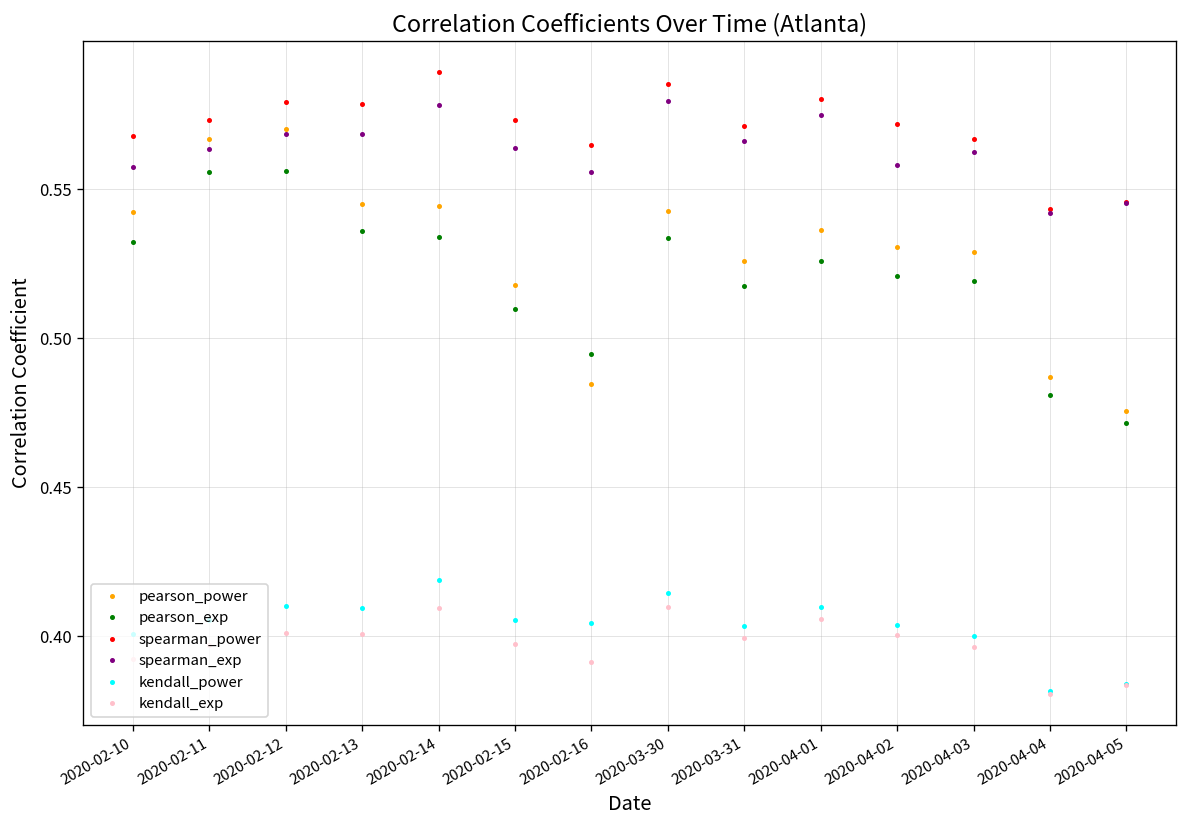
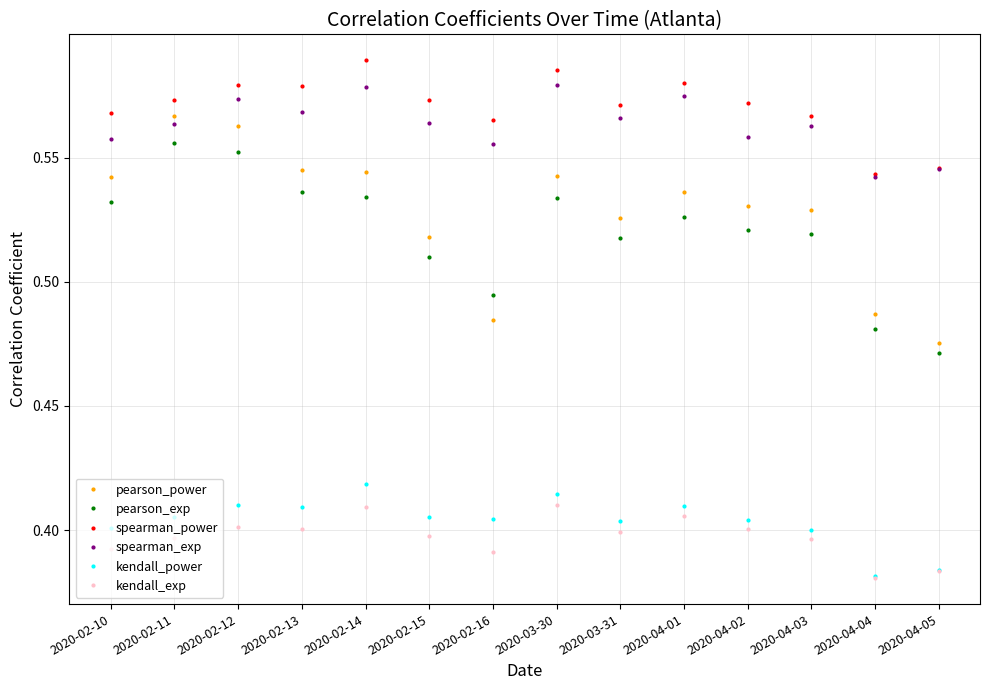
  {
    "pearson_power": {
      "2020-02-10": 0.542,
      "2020-02-11": 0.567,
-     "2020-02-12": 0.570,
+     "2020-02-12": 0.563,
      "2020-02-13": 0.545,
      "2020-02-14": 0.544,
      "2020-02-15": 0.518,
      "2020-02-16": 0.484,
      "2020-03-30": 0.543,
      "2020-03-31": 0.526,
      "2020-04-01": 0.536,
      "2020-04-02": 0.531,
      "2020-04-03": 0.529,
      "2020-04-04": 0.487,
      "2020-04-05": 0.475
    },
    "pearson_exp": {
      "2020-02-10": 0.532,
      "2020-02-11": 0.556,
-     "2020-02-12": 0.556,
+     "2020-02-12": 0.552,
      "2020-02-13": 0.536,
      "2020-02-14": 0.534,
      "2020-02-15": 0.510,
      "2020-02-16": 0.495,
      "2020-03-30": 0.534,
      "2020-03-31": 0.518,
      "2020-04-01": 0.526,
      "2020-04-02": 0.521,
      "2020-04-03": 0.519,
      "2020-04-04": 0.481,
      "2020-04-05": 0.471
    },
    "spearman_power": {
      "2020-02-10": 0.568,
      "2020-02-11": 0.573,
      "2020-02-12": 0.579,
      "2020-02-13": 0.579,
      "2020-02-14": 0.589,
      "2020-02-15": 0.573,
      "2020-02-16": 0.565,
      "2020-03-30": 0.585,
      "2020-03-31": 0.571,
      "2020-04-01": 0.580,
      "2020-04-02": 0.572,
      "2020-04-03": 0.567,
      "2020-04-04": 0.543
    },
    "spearman_exp": {
      "2020-02-10": 0.557,
      "2020-02-11": 0.563,
-     "2020-02-12": 0.568,
+     "2020-02-12": 0.573,
      "2020-02-13": 0.568,
      "2020-02-14": 0.578,
      "2020-02-15": 0.564,
      "2020-02-16": 0.556,
      "2020-03-30": 0.579,
      "2020-03-31": 0.566,
      "2020-04-01": 0.575,
      "2020-04-02": 0.558,
      "2020-04-03": 0.563,
      "2020-04-04": 0.542
    },
    "kendall_power": {
      "2020-02-12": 0.410,
      "2020-02-13": 0.409,
      "2020-02-14": 0.419,
      "2020-02-15": 0.405,
      "2020-02-16": 0.404,
      "2020-03-30": 0.415,
      "2020-03-31": 0.403,
      "2020-04-01": 0.410,
      "2020-04-02": 0.404,
      "2020-04-03": 0.400
    },
    "kendall_exp": {
      "2020-02-12": 0.401,
      "2020-02-13": 0.401,
      "2020-02-14": 0.409,
      "2020-02-15": 0.397,
      "2020-02-16": 0.391,
      "2020-03-30": 0.410,
      "2020-03-31": 0.399,
      "2020-04-01": 0.406,
      "2020-04-02": 0.400,
      "2020-04-03": 0.396
    }
  }
